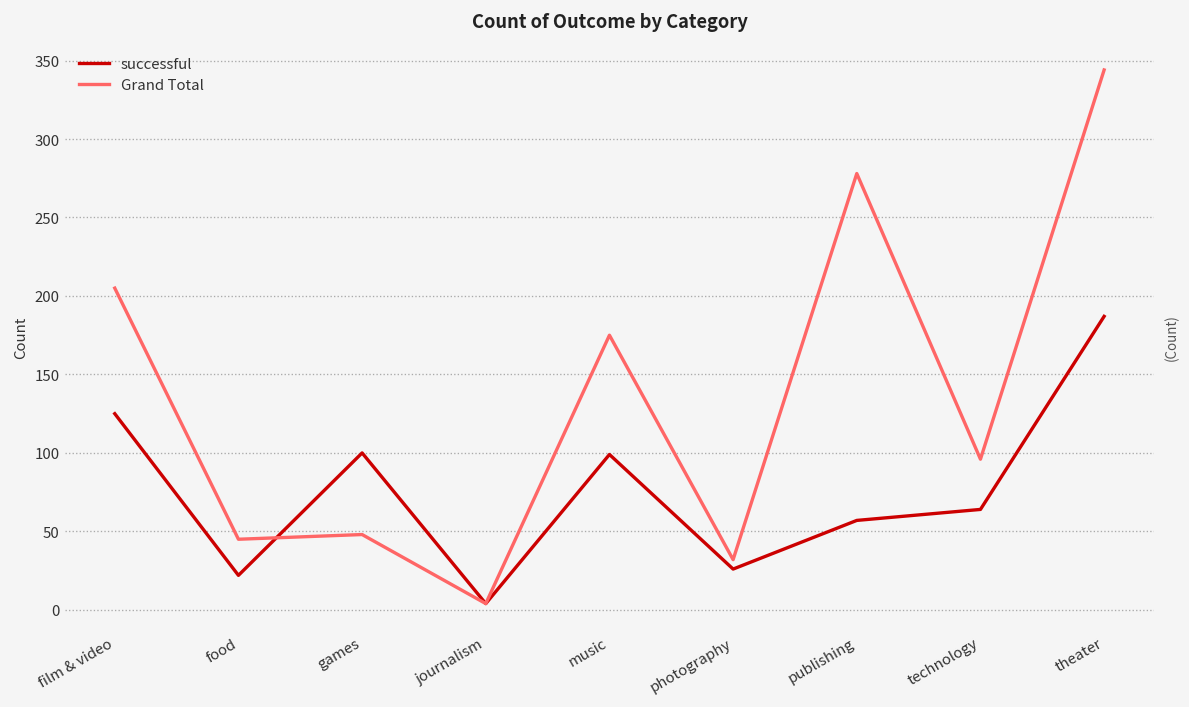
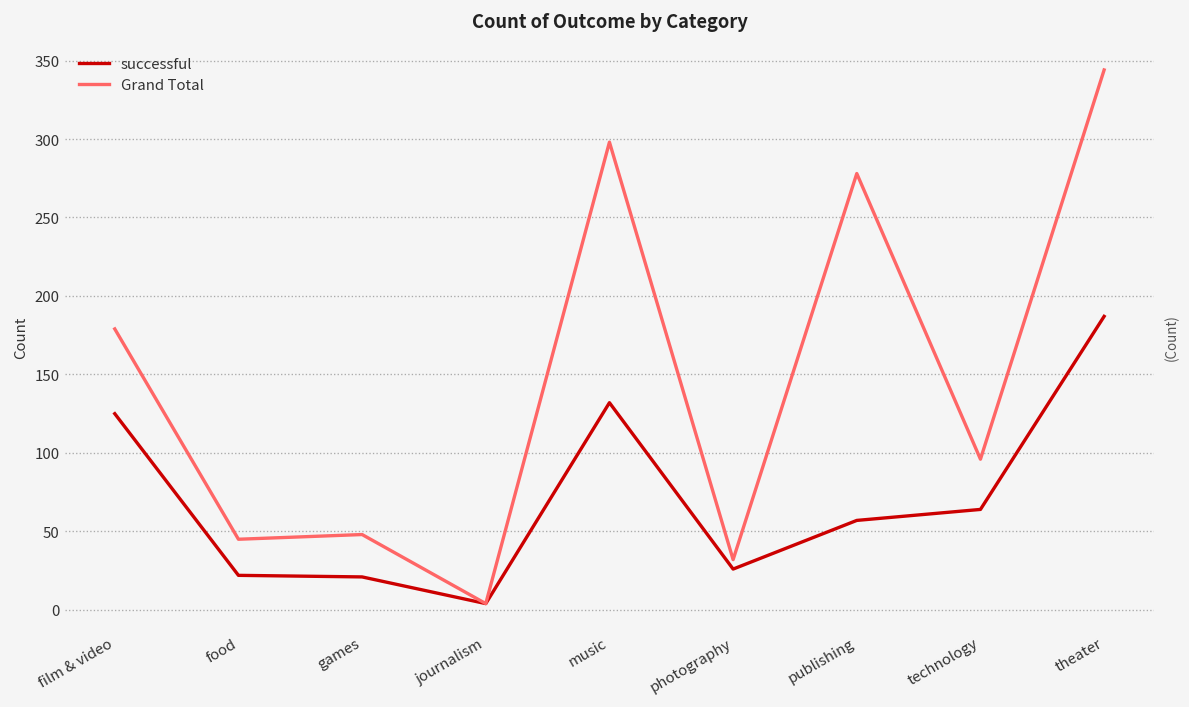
  {
    "successful": {
      "film & video": 125,
      "food": 22,
-     "games": 100,
-     "music": 99,
+     "games": 21,
+     "music": 132,
      "photography": 26,
      "publishing": 57,
      "technology": 64,
      "theater": 187
    },
    "Grand Total": {
-     "film & video": 205,
+     "film & video": 179,
      "food": 45,
      "games": 48,
-     "music": 175,
+     "music": 298,
      "photography": 32,
      "publishing": 278,
      "technology": 96,
      "theater": 344
    }
  }
